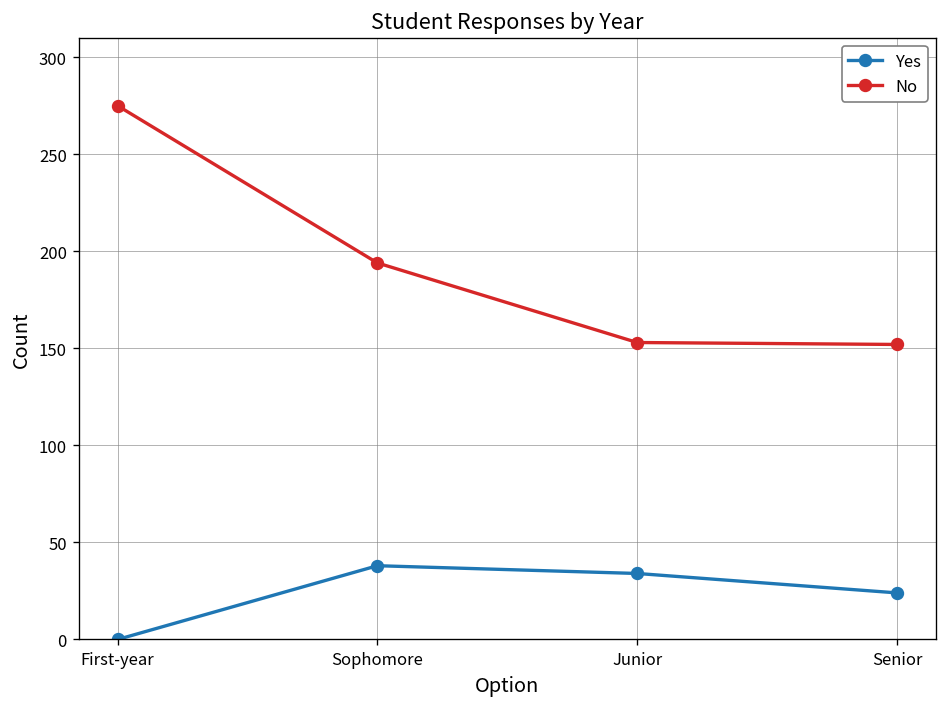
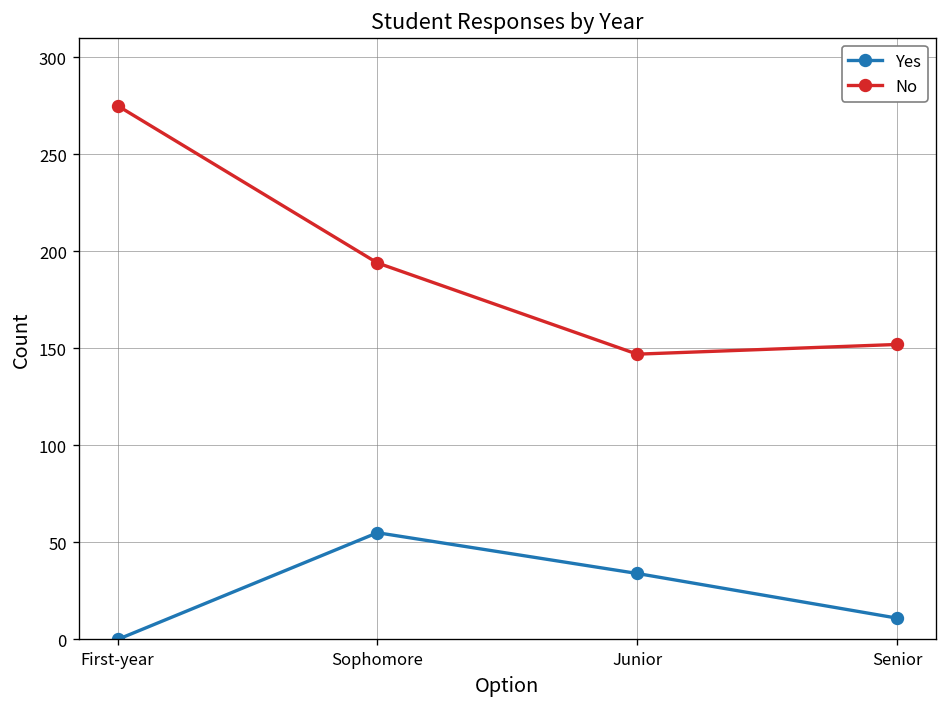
  {
    "Yes": {
      "First-year": 0,
-     "Sophomore": 38,
+     "Sophomore": 55,
      "Junior": 34,
-     "Senior": 24
+     "Senior": 11
    },
    "No": {
      "First-year": 275,
      "Sophomore": 194,
-     "Junior": 153,
+     "Junior": 147,
      "Senior": 152
    }
  }
